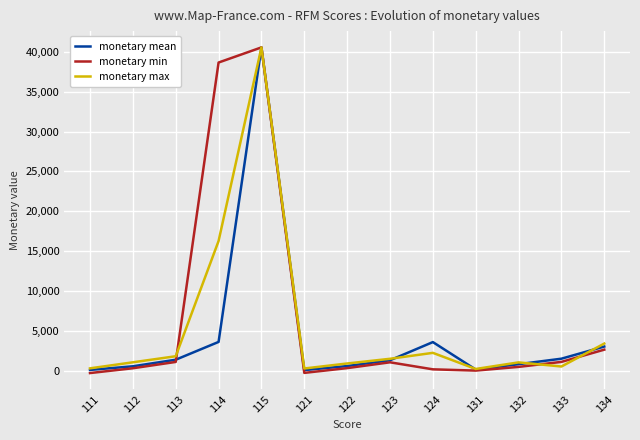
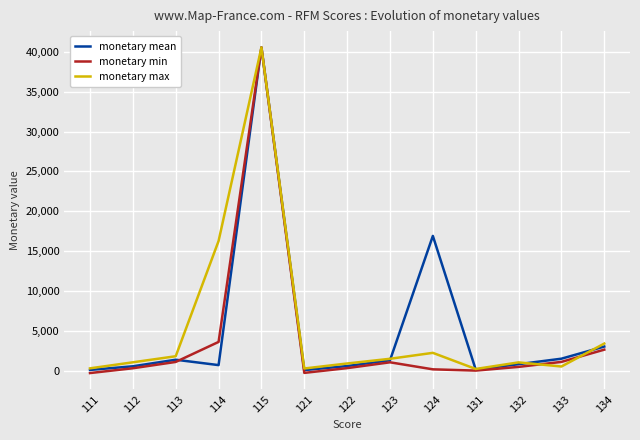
  {
    "monetary mean": {
-     "114": "4,000",
-     "124": "4,000",
+     "114": "1,000",
+     "124": "17,000",
      "133": "1,000",
      "134": "3,000"
    },
    "monetary min": {
      "111": "0",
-     "114": "39,000",
+     "114": "4,000",
      "121": "0",
      "124": "0",
      "132": "0",
      "133": "1,000",
      "134": "3,000"
    },
    "monetary max": {
      "112": "1,000",
      "113": "2,000",
      "114": "16,000",
      "122": "1,000",
      "124": "2,000",
      "133": "1,000",
      "134": "3,000"
    }
  }
